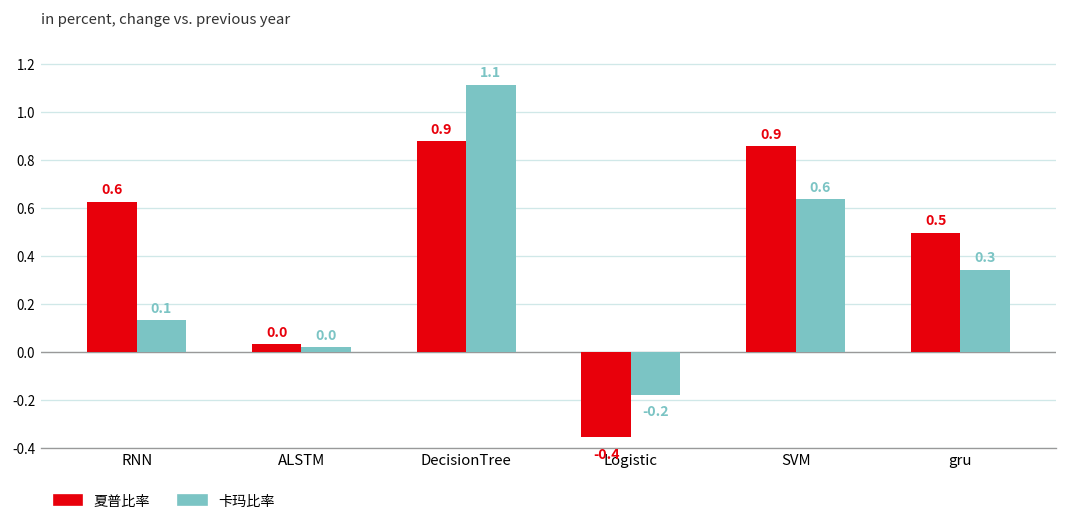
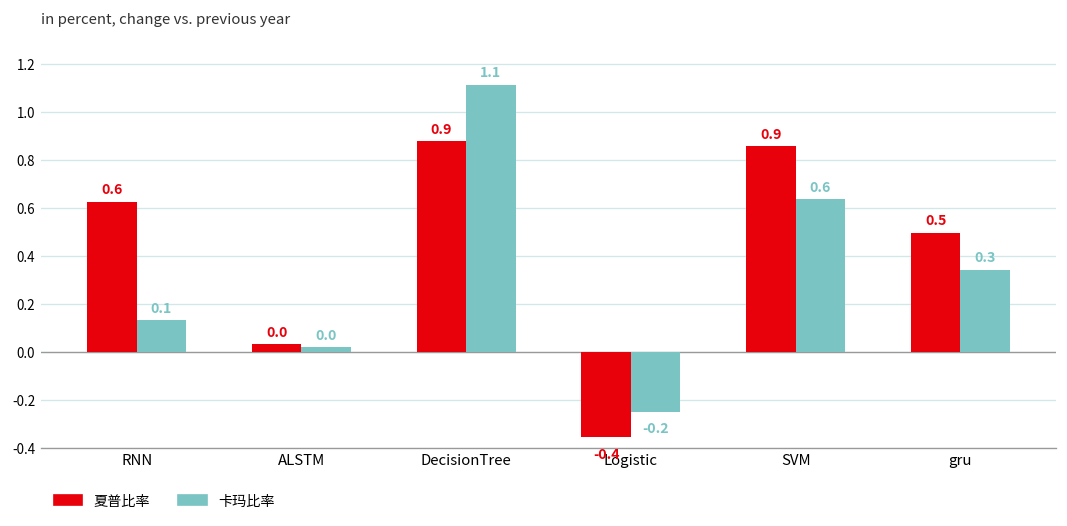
  {
    "夏普比率": {
      "RNN": 0.6,
      "ALSTM": 0.0,
      "DecisionTree": 0.9,
      "Logistic": -0.4,
      "SVM": 0.9,
      "gru": 0.5
    },
    "卡玛比率": {
-     "Logistic": -0.18
+     "Logistic": -0.25
    }
  }
